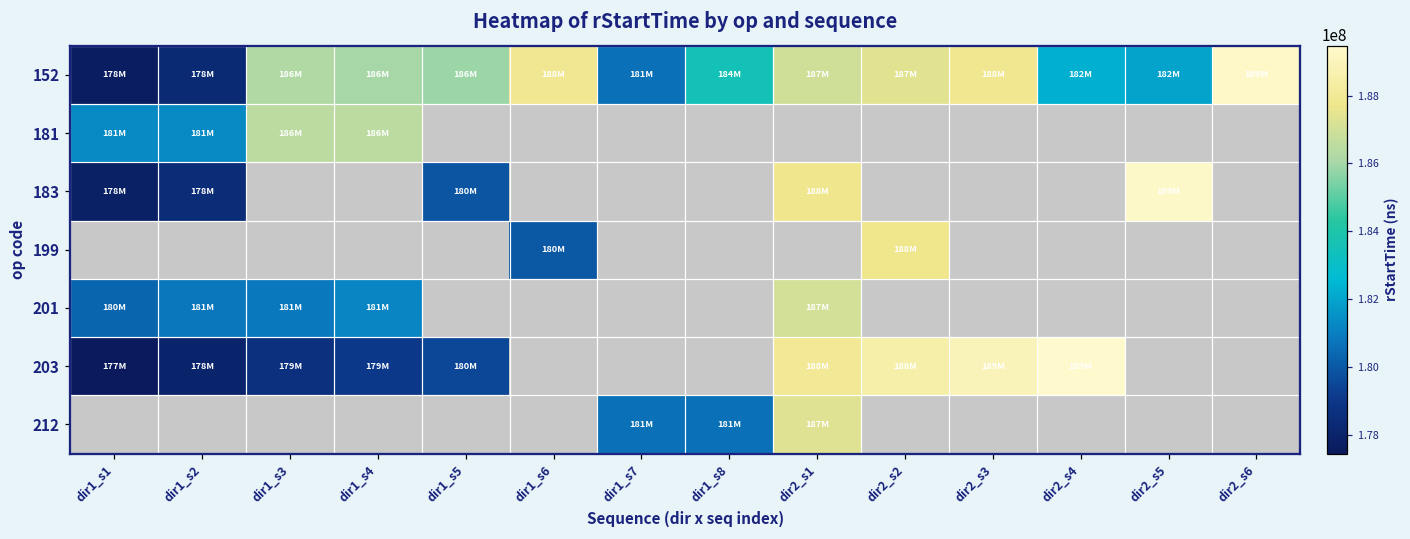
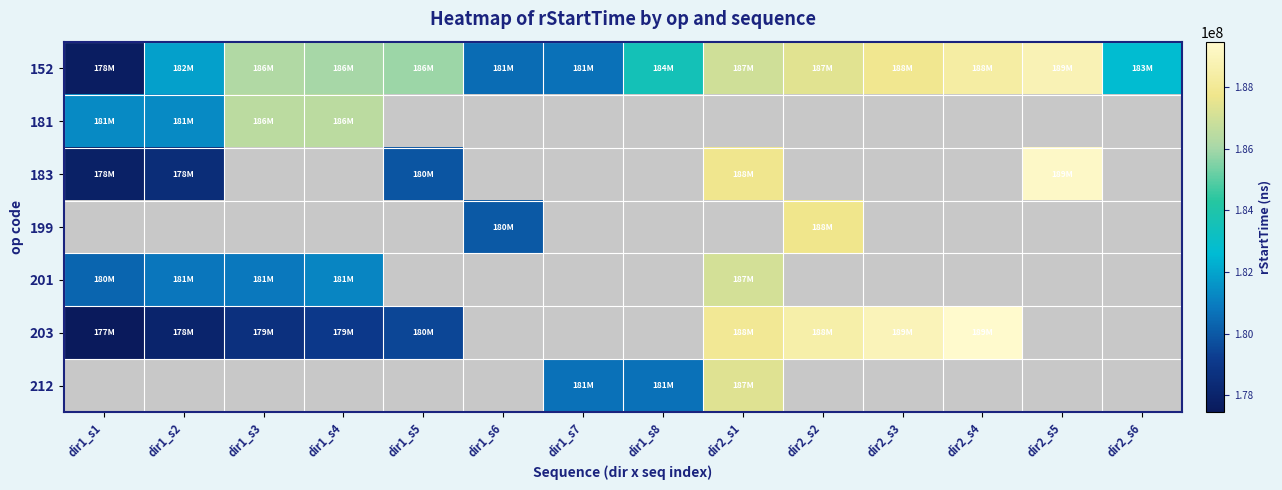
  {
    "152": {
-     "dir1_s2": "178M",
-     "dir1_s6": "188M",
-     "dir2_s4": "182M",
-     "dir2_s5": "182M",
-     "dir2_s6": "189M"
+     "dir1_s2": "182M",
+     "dir1_s6": "181M",
+     "dir2_s4": "188M",
+     "dir2_s5": "189M",
+     "dir2_s6": "183M"
    }
  }
